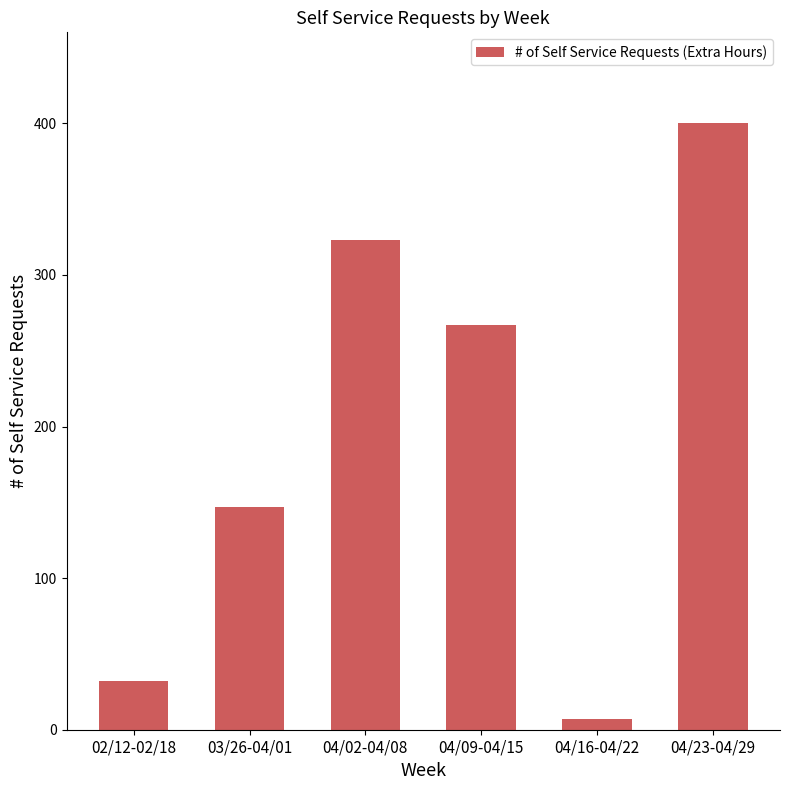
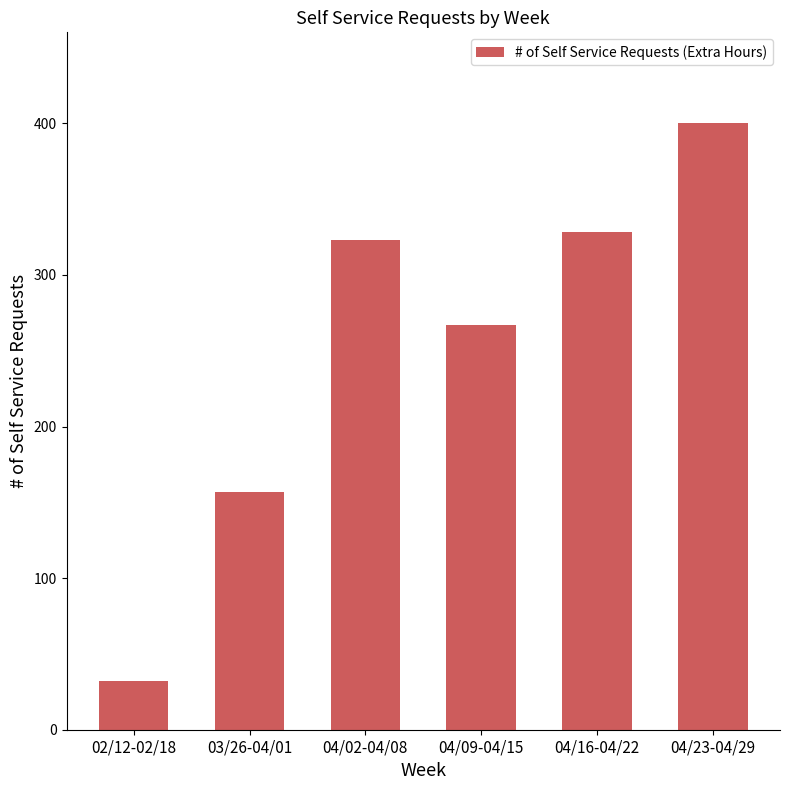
  {
    "02/12-02/18": 32,
-   "03/26-04/01": 147,
+   "03/26-04/01": 157,
    "04/02-04/08": 323,
    "04/09-04/15": 267,
-   "04/16-04/22": 7,
+   "04/16-04/22": 328,
    "04/23-04/29": 400
  }
